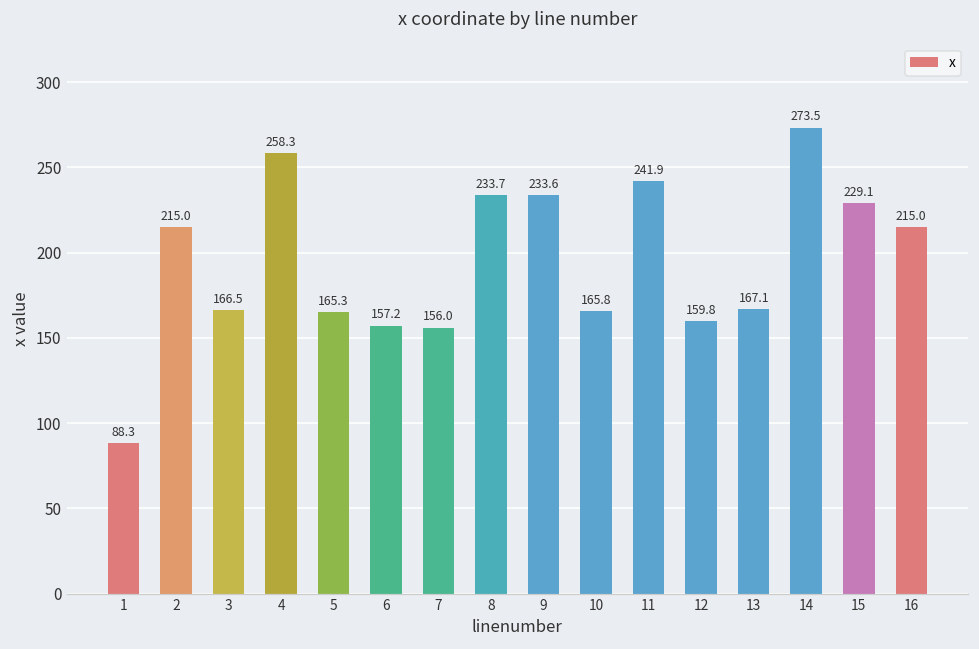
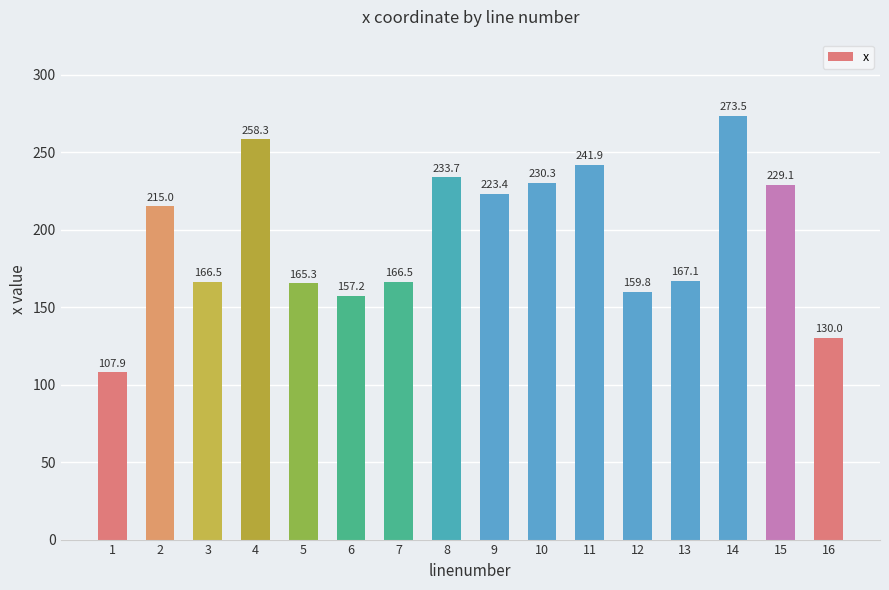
  {
-   "1": 88.3,
+   "1": 107.9,
    "2": 215.0,
    "3": 166.5,
    "4": 258.3,
    "5": 165.3,
    "6": 157.2,
-   "7": 156.0,
+   "7": 166.5,
    "8": 233.7,
-   "9": 233.6,
-   "10": 165.8,
+   "9": 223.4,
+   "10": 230.3,
    "11": 241.9,
    "12": 159.8,
    "13": 167.1,
    "14": 273.5,
    "15": 229.1,
-   "16": 215.0
+   "16": 130.0
  }
